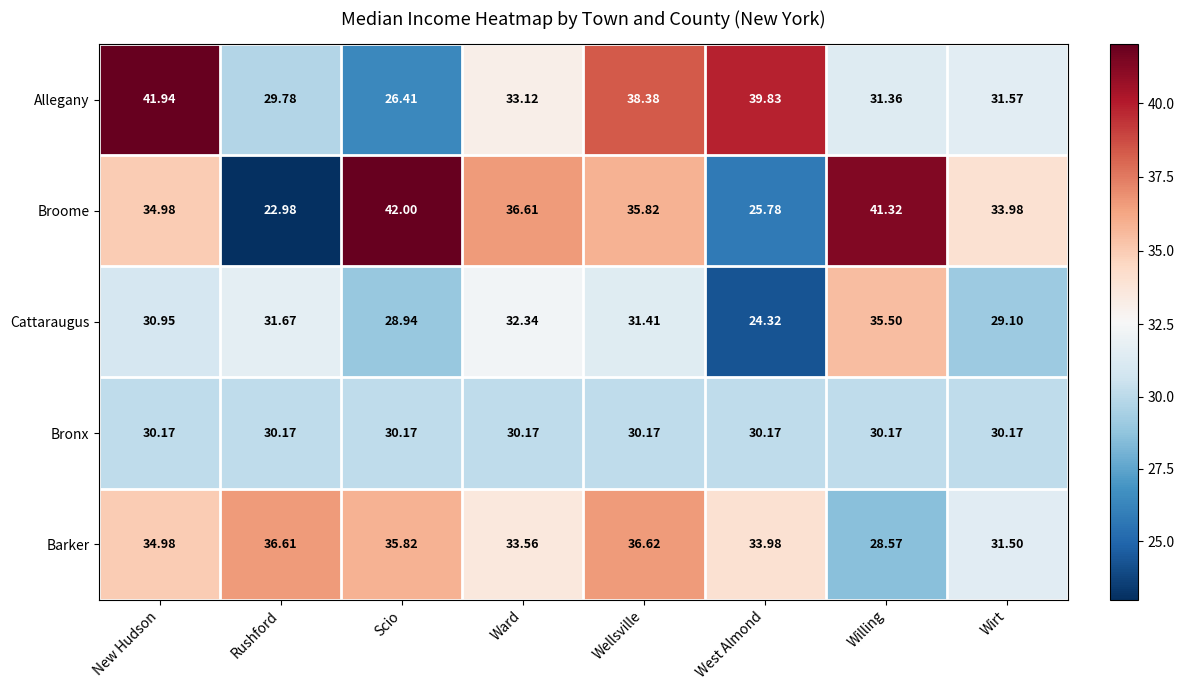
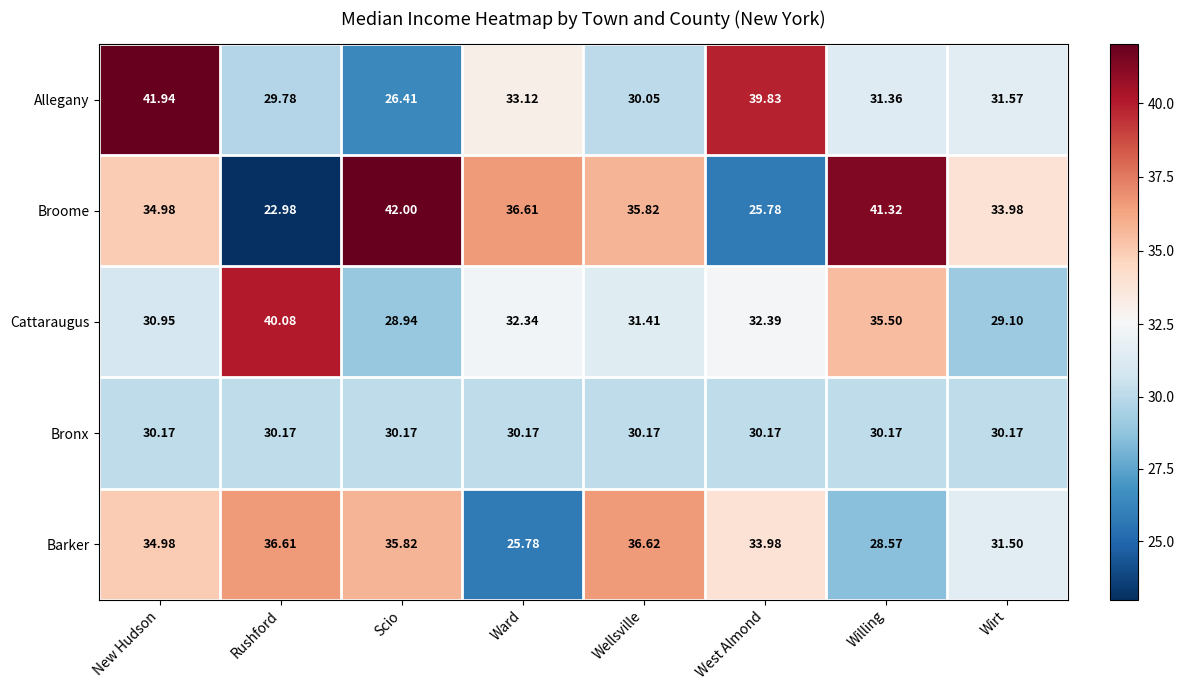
  {
    "Allegany": {
      "New Hudson": 41.94,
      "Rushford": 29.78,
      "Scio": 26.41,
      "Ward": 33.12,
-     "Wellsville": 38.38,
+     "Wellsville": 30.05,
      "West Almond": 39.83,
      "Willing": 31.36,
      "Wirt": 31.57
    },
    "Broome": {
      "New Hudson": 34.98,
      "Rushford": 22.98,
      "Scio": 42.00,
      "Ward": 36.61,
      "Wellsville": 35.82,
      "West Almond": 25.78,
      "Willing": 41.32,
      "Wirt": 33.98
    },
    "Cattaraugus": {
      "New Hudson": 30.95,
-     "Rushford": 31.67,
+     "Rushford": 40.08,
      "Scio": 28.94,
      "Ward": 32.34,
      "Wellsville": 31.41,
-     "West Almond": 24.32,
+     "West Almond": 32.39,
      "Willing": 35.50,
      "Wirt": 29.10
    },
    "Bronx": {
      "New Hudson": 30.17,
      "Rushford": 30.17,
      "Scio": 30.17,
      "Ward": 30.17,
      "Wellsville": 30.17,
      "West Almond": 30.17,
      "Willing": 30.17,
      "Wirt": 30.17
    },
    "Barker": {
      "New Hudson": 34.98,
      "Rushford": 36.61,
      "Scio": 35.82,
-     "Ward": 33.56,
+     "Ward": 25.78,
      "Wellsville": 36.62,
      "West Almond": 33.98,
      "Willing": 28.57,
      "Wirt": 31.50
    }
  }
